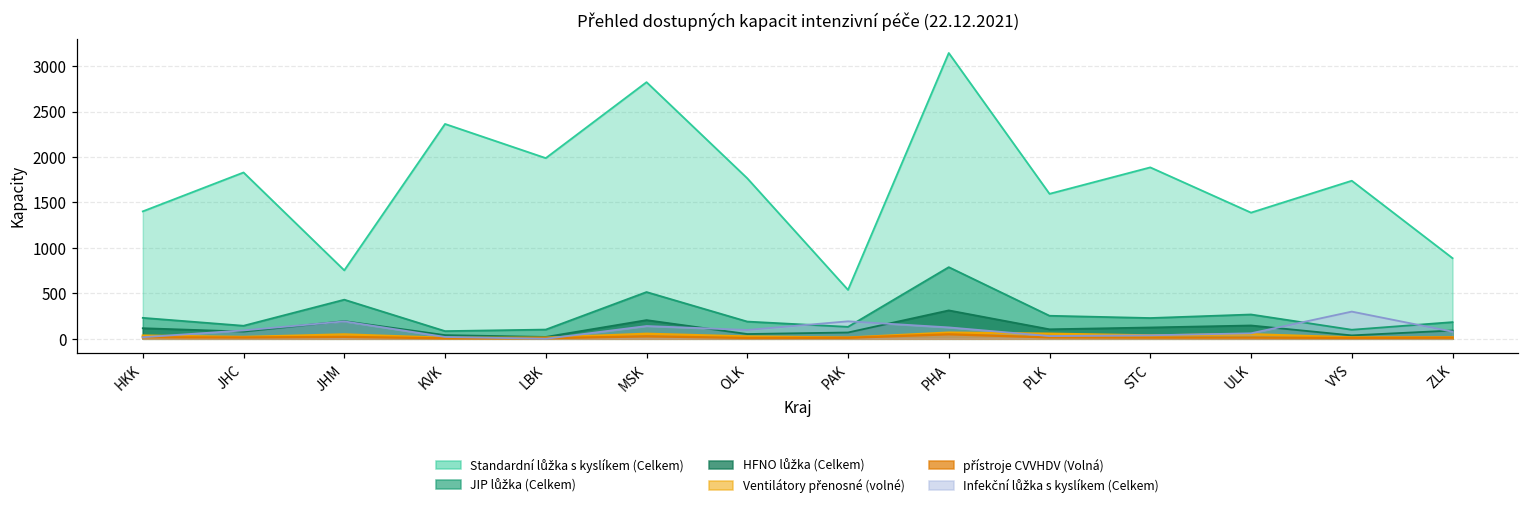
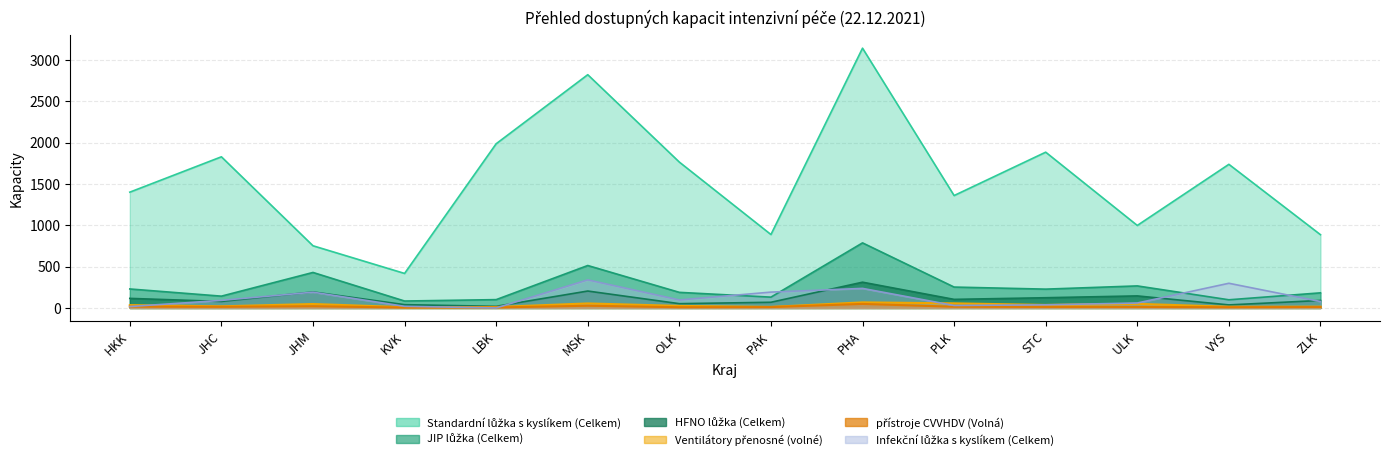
  {
    "Standardní lůžka s kyslíkem (Celkem)": {
      "HKK": 1400,
      "JHC": 1800,
      "JHM": 800,
-     "KVK": 2400,
+     "KVK": 400,
      "LBK": 2000,
      "MSK": 2800,
      "OLK": 1800,
-     "PAK": 500,
+     "PAK": 900,
      "PHA": 3100,
-     "PLK": 1600,
+     "PLK": 1400,
      "STC": 1900,
-     "ULK": 1400,
+     "ULK": 1000,
      "VYS": 1700,
      "ZLK": 900
    },
    "Infekční lůžka s kyslíkem (Celkem)": {
-     "MSK": 100,
+     "MSK": 300,
      "OLK": 100,
      "PAK": 200,
-     "PHA": 100,
+     "PHA": 200,
      "VYS": 300
    }
  }
